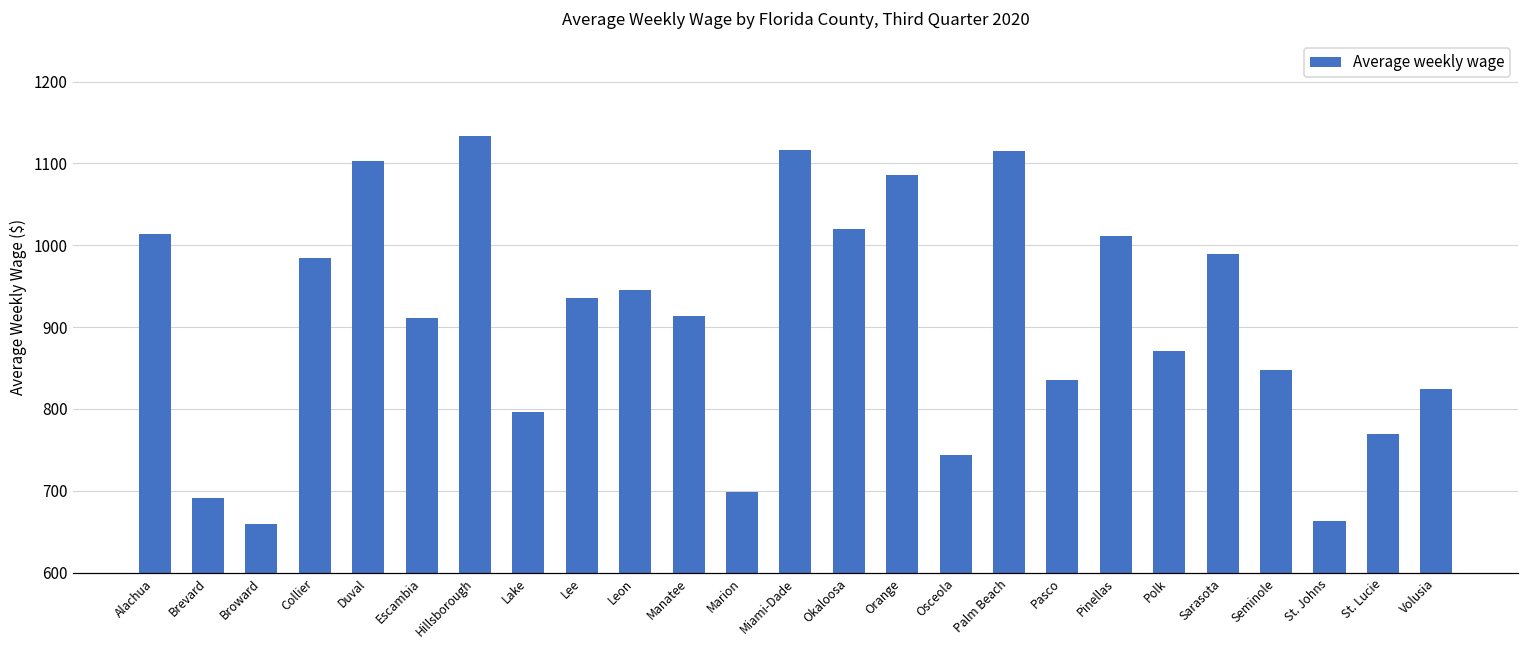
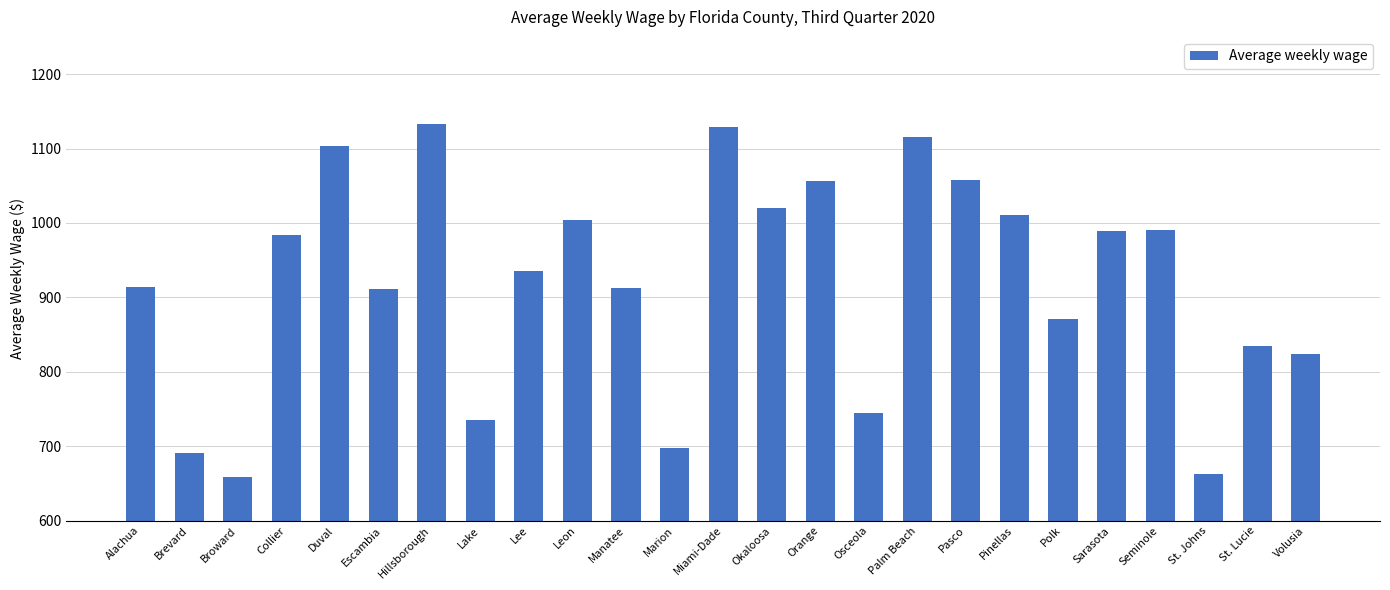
  {
-   "Alachua": 1010,
+   "Alachua": 910,
    "Brevard": 690,
    "Broward": 660,
    "Collier": 980,
    "Duval": 1100,
    "Escambia": 910,
    "Hillsborough": 1130,
-   "Lake": 800,
+   "Lake": 740,
    "Lee": 940,
-   "Leon": 950,
+   "Leon": 1000,
    "Manatee": 910,
    "Marion": 700,
-   "Miami-Dade": 1120,
+   "Miami-Dade": 1130,
    "Okaloosa": 1020,
-   "Orange": 1090,
+   "Orange": 1060,
    "Osceola": 740,
    "Palm Beach": 1120,
-   "Pasco": 840,
+   "Pasco": 1060,
    "Pinellas": 1010,
    "Polk": 870,
    "Sarasota": 990,
-   "Seminole": 850,
+   "Seminole": 990,
    "St. Johns": 660,
-   "St. Lucie": 770,
+   "St. Lucie": 840,
    "Volusia": 820
  }
